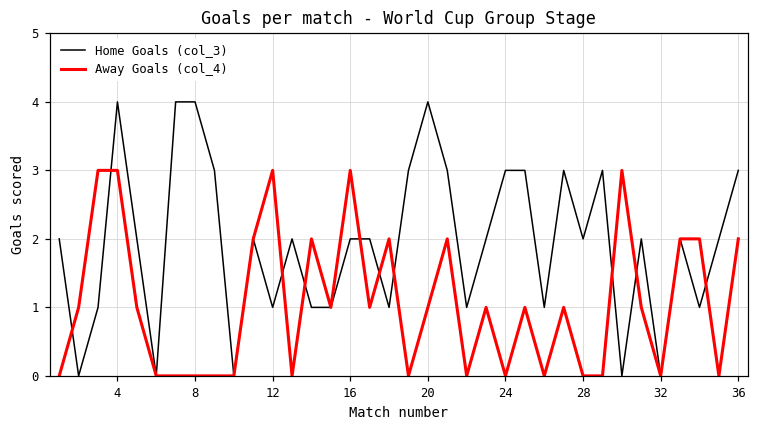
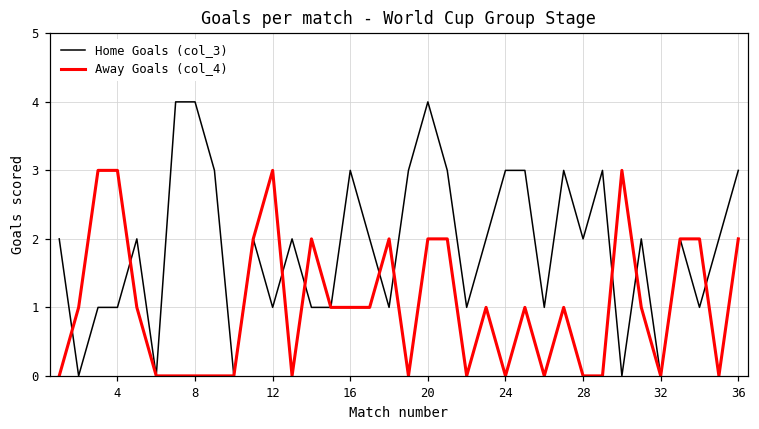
  {
    "Home Goals (col_3)": {
-     "4": 4,
+     "4": 1,
      "8": 4,
      "12": 1,
-     "16": 2,
+     "16": 3,
      "20": 4,
      "24": 3,
      "28": 2,
      "36": 3
    },
    "Away Goals (col_4)": {
      "4": 3,
      "8": 0,
      "12": 3,
-     "16": 3,
-     "20": 1,
+     "16": 1,
+     "20": 2,
      "24": 0,
      "28": 0,
      "36": 2
    }
  }
